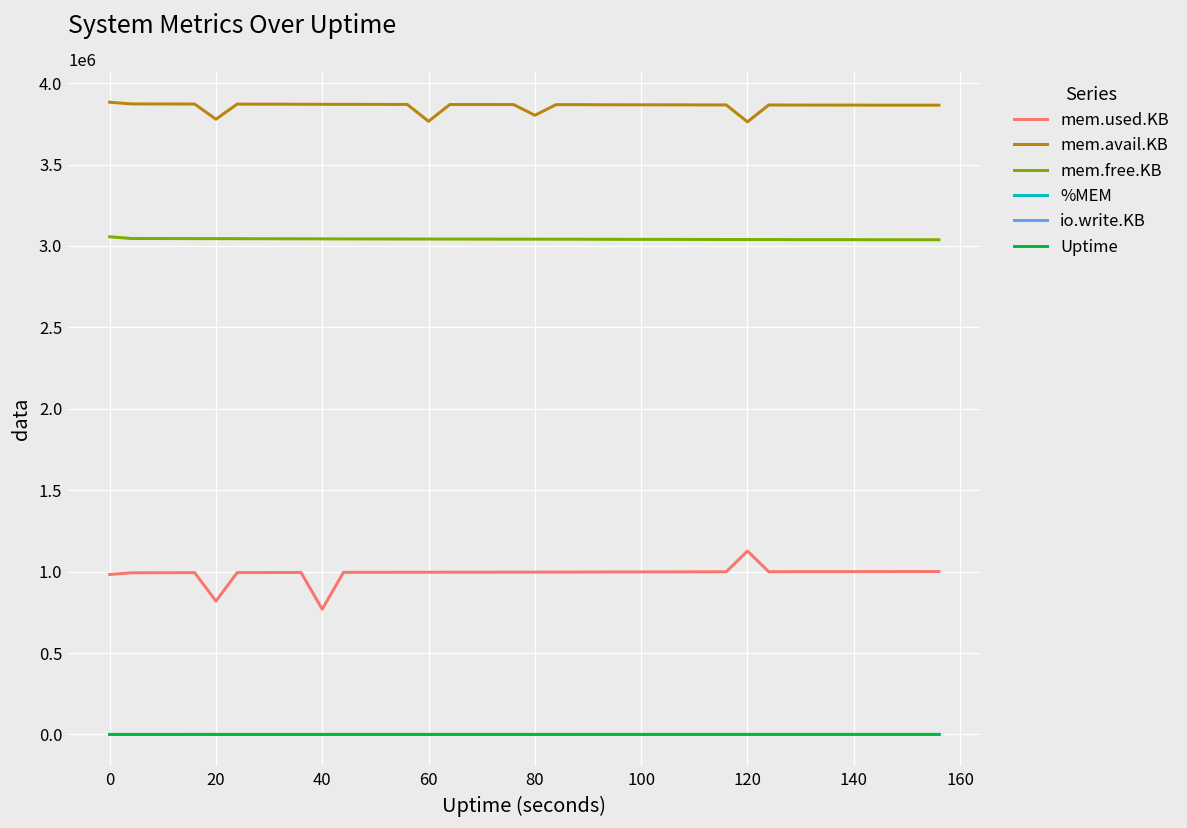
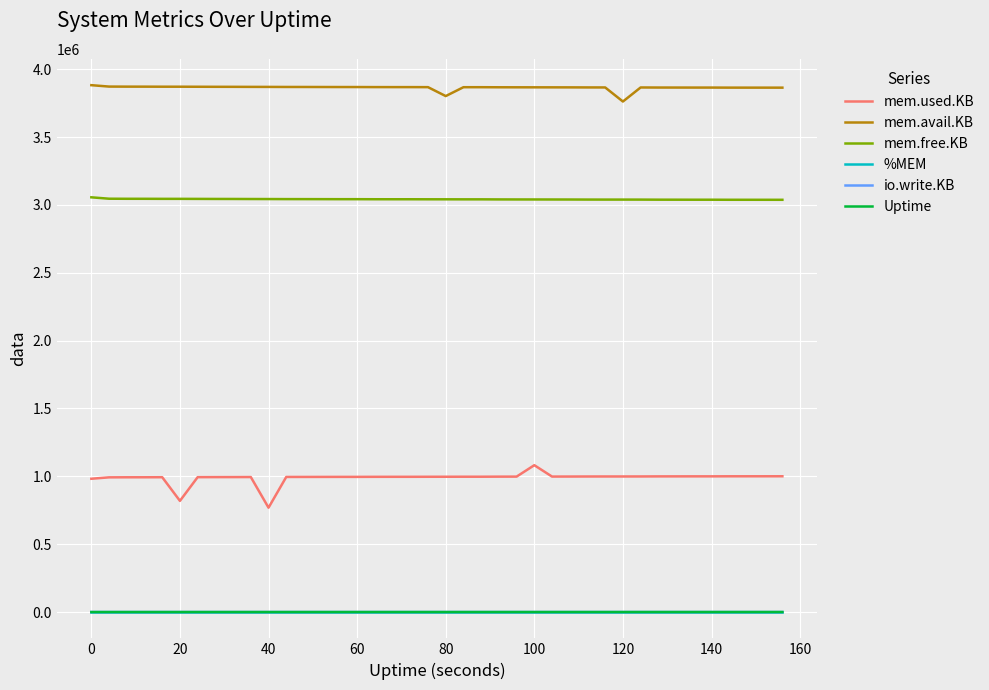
  {
    "mem.used.KB": {
      "0": 980000,
      "20": 820000,
      "40": 770000,
      "60": 1000000,
      "80": 1000000,
-     "100": 1000000,
-     "120": 1130000,
+     "100": 1080000,
+     "120": 1000000,
      "140": 1000000
    },
    "mem.avail.KB": {
      "0": 3880000,
-     "20": 3780000,
+     "20": 3870000,
      "40": 3870000,
-     "60": 3770000,
+     "60": 3870000,
      "80": 3800000,
      "100": 3870000,
      "120": 3760000,
      "140": 3870000
    },
    "mem.free.KB": {
      "0": 3060000,
      "20": 3040000,
      "40": 3040000,
      "60": 3040000,
      "80": 3040000,
      "100": 3040000,
      "120": 3040000,
      "140": 3040000
    },
    "Uptime": {
      "0": 0,
      "20": 0,
      "40": 0,
      "60": 0,
      "80": 0,
      "100": 0,
      "120": 0,
      "140": 0
    }
  }
